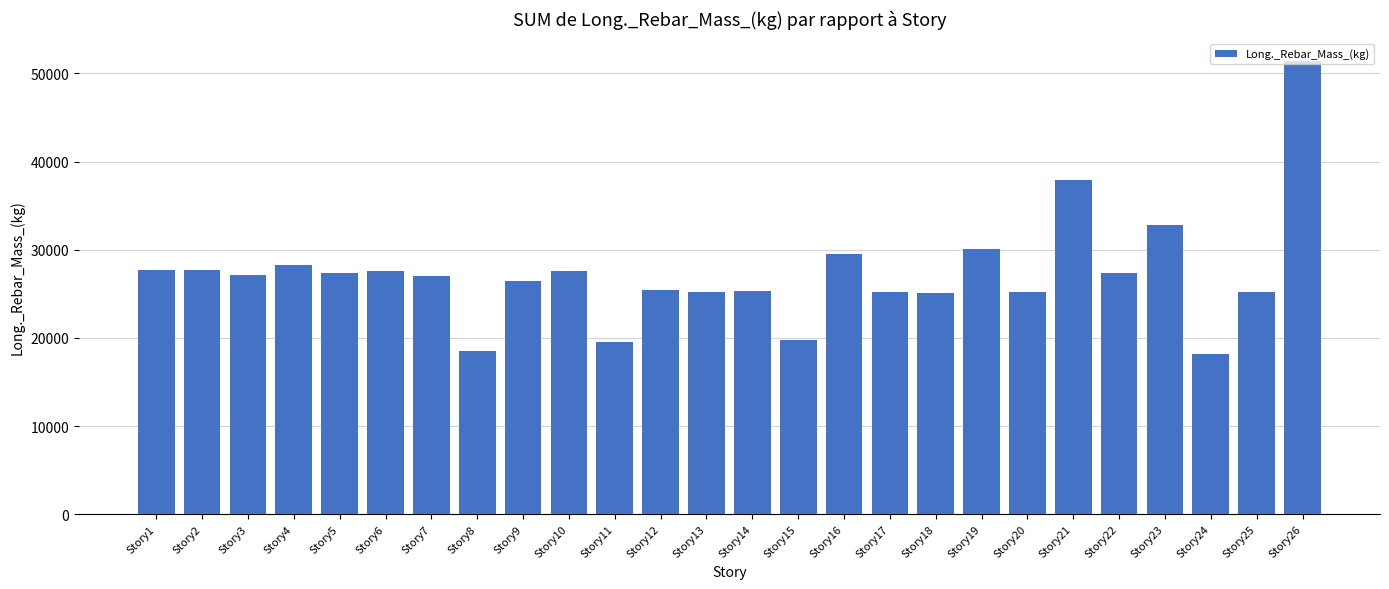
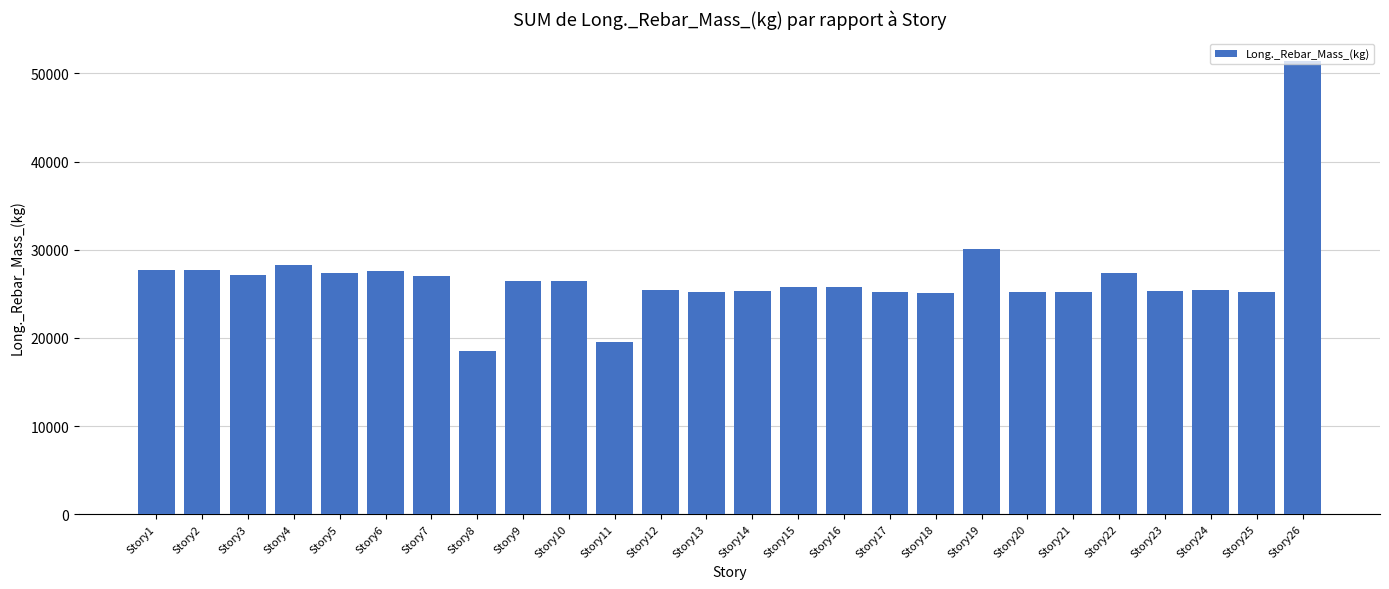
  {
    "Story1": 28000,
    "Story2": 28000,
    "Story3": 27000,
    "Story4": 28000,
    "Story5": 27000,
    "Story6": 28000,
    "Story7": 27000,
    "Story8": 19000,
    "Story9": 26000,
-   "Story10": 28000,
+   "Story10": 27000,
    "Story11": 20000,
    "Story12": 25000,
    "Story13": 25000,
    "Story14": 25000,
-   "Story15": 20000,
-   "Story16": 29000,
+   "Story15": 26000,
+   "Story16": 26000,
    "Story17": 25000,
    "Story18": 25000,
    "Story19": 30000,
    "Story20": 25000,
-   "Story21": 38000,
+   "Story21": 25000,
    "Story22": 27000,
-   "Story23": 33000,
-   "Story24": 18000,
+   "Story23": 25000,
+   "Story24": 25000,
    "Story25": 25000
  }
